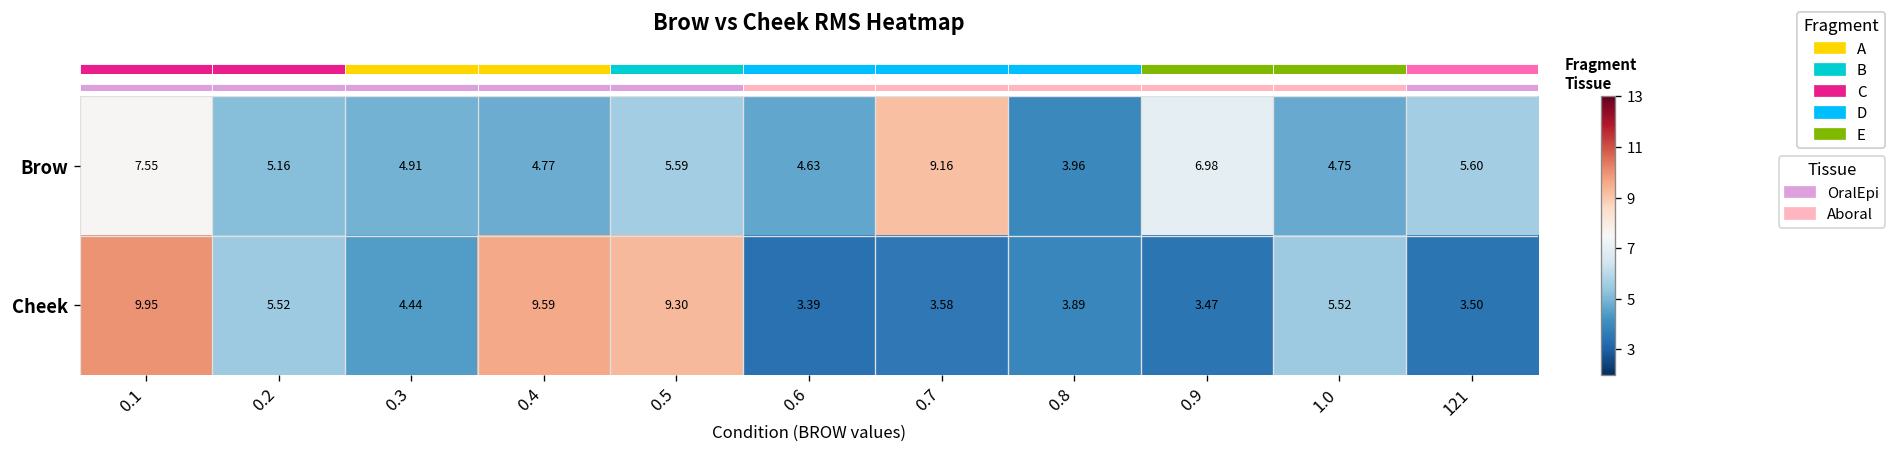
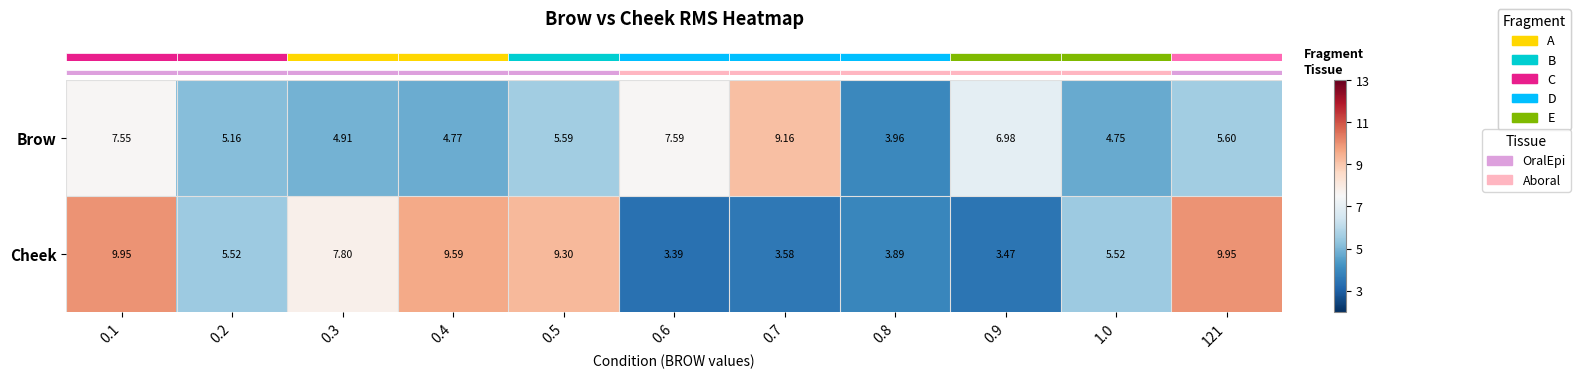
  {
    "Brow": {
      "0.1": 7.55,
      "0.2": 5.16,
      "0.3": 4.91,
      "0.4": 4.77,
      "0.5": 5.59,
-     "0.6": 4.63,
+     "0.6": 7.59,
      "0.7": 9.16,
      "0.8": 3.96,
      "0.9": 6.98,
      "1.0": 4.75,
      "121": 5.60
    },
    "Cheek": {
      "0.1": 9.95,
      "0.2": 5.52,
-     "0.3": 4.44,
+     "0.3": 7.80,
      "0.4": 9.59,
      "0.5": 9.30,
      "0.6": 3.39,
      "0.7": 3.58,
      "0.8": 3.89,
      "0.9": 3.47,
      "1.0": 5.52,
-     "121": 3.50
+     "121": 9.95
    }
  }
